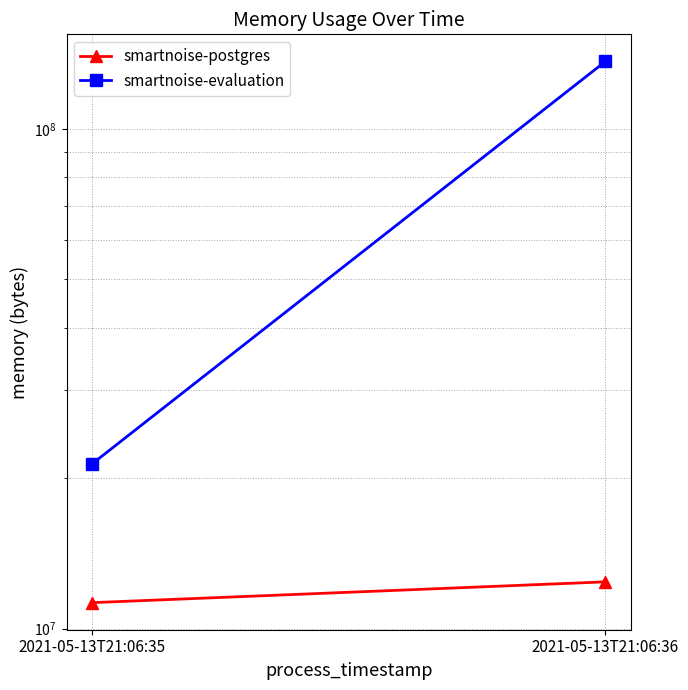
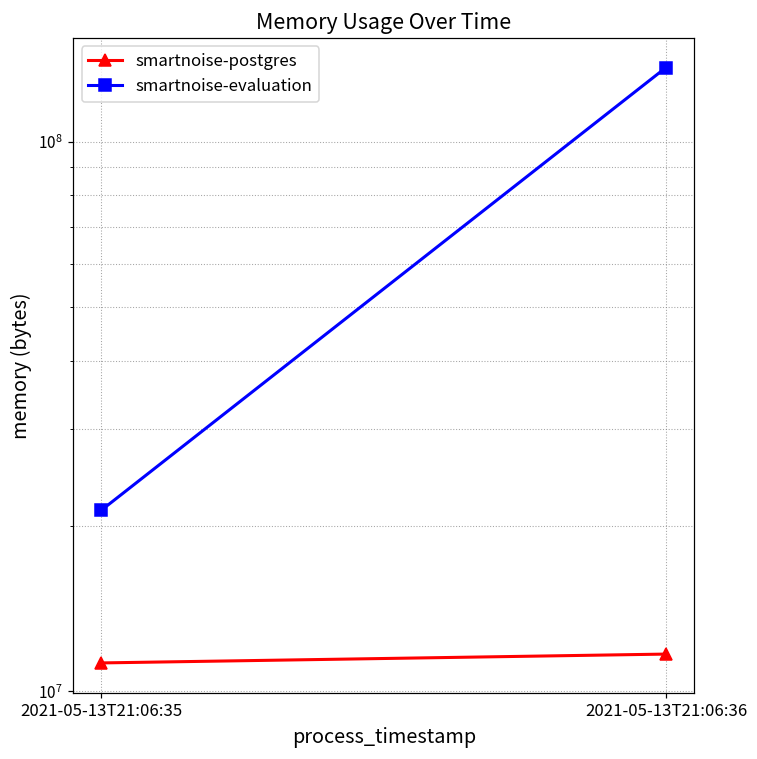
  {
    "smartnoise-postgres": {
      "2021-05-13T21:06:35": 11300000,
-     "2021-05-13T21:06:36": 12400000
+     "2021-05-13T21:06:36": 11700000
    },
    "smartnoise-evaluation": {
      "2021-05-13T21:06:35": 21400000,
      "2021-05-13T21:06:36": 137000000
    }
  }
